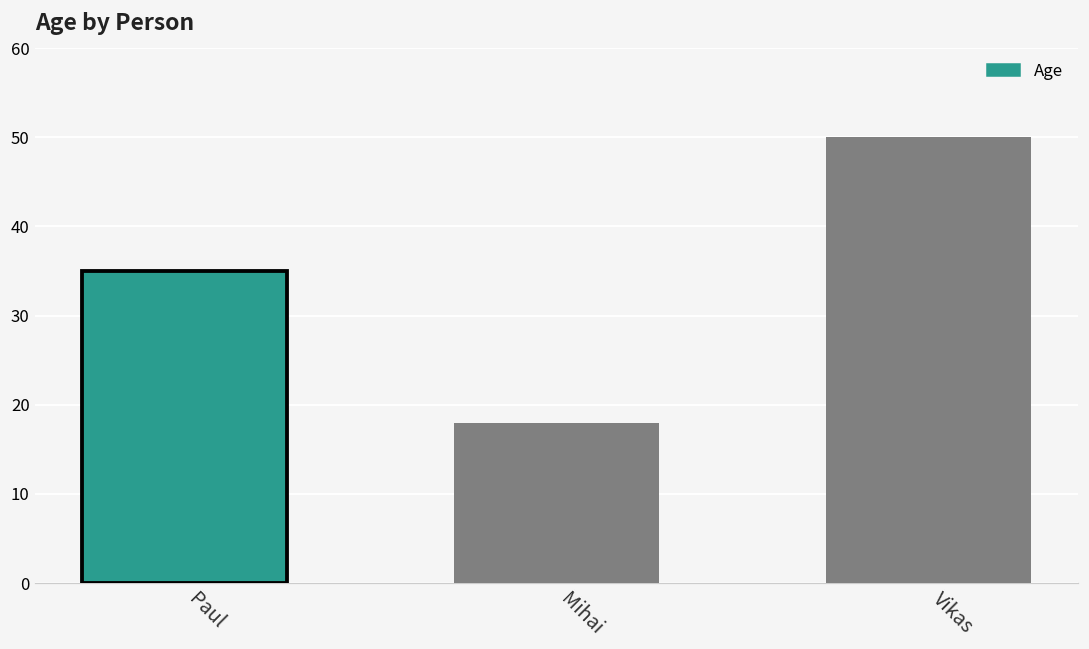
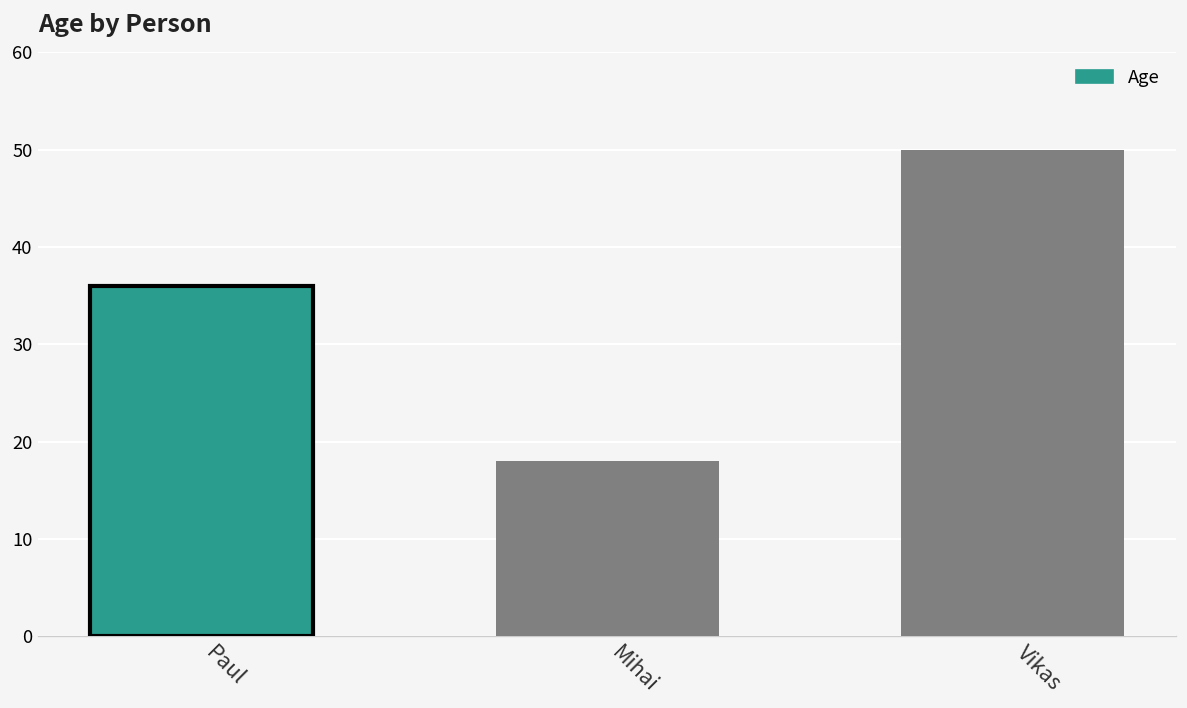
  {
-   "Paul": 35,
+   "Paul": 36,
    "Mihai": 18,
    "Vikas": 50
  }
